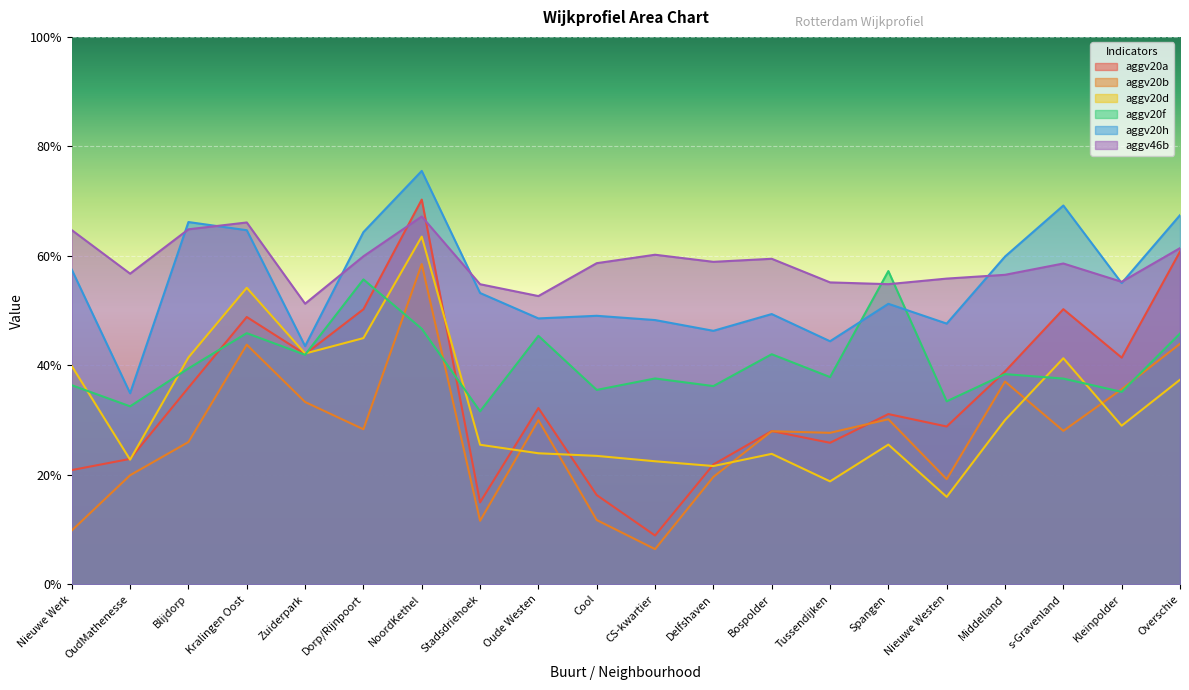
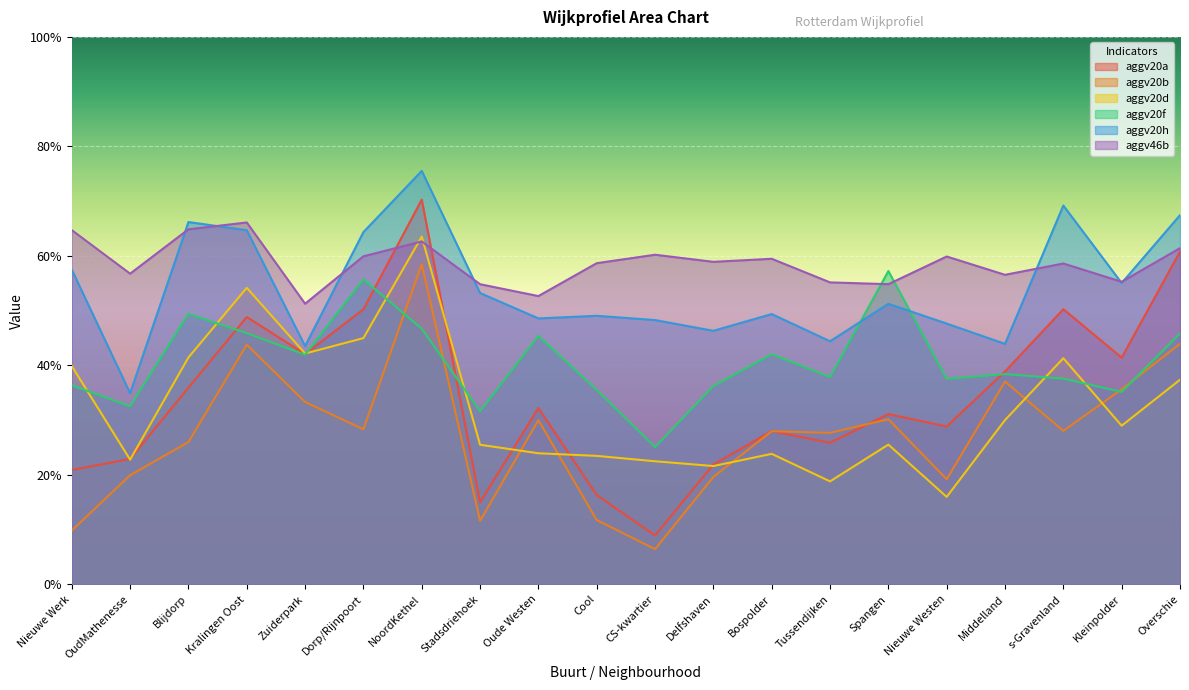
  {
    "aggv20f": {
      "Nieuwe Werk": "36%",
      "OudMathenesse": "33%",
-     "Blijdorp": "39%",
+     "Blijdorp": "49%",
      "Kralingen Oost": "46%",
      "Dorp/Rijnpoort": "56%",
      "NoordKethel": "47%",
      "Stadsdriehoek": "32%",
      "Oude Westen": "45%",
      "Cool": "36%",
-     "CS-kwartier": "38%",
+     "CS-kwartier": "25%",
      "Delfshaven": "36%",
      "Bospolder": "42%",
      "Tussendijken": "38%",
      "Spangen": "57%",
-     "Nieuwe Westen": "33%",
+     "Nieuwe Westen": "38%",
      "Middelland": "38%",
      "s-Gravenland": "38%",
      "Kleinpolder": "35%",
      "Overschie": "46%"
    },
    "aggv20h": {
      "Nieuwe Werk": "57%",
      "OudMathenesse": "35%",
      "Blijdorp": "66%",
      "Kralingen Oost": "65%",
      "Zuiderpark": "44%",
      "Dorp/Rijnpoort": "64%",
      "NoordKethel": "76%",
      "Stadsdriehoek": "53%",
      "Oude Westen": "49%",
      "Cool": "49%",
      "CS-kwartier": "48%",
      "Delfshaven": "46%",
      "Bospolder": "49%",
      "Tussendijken": "44%",
      "Spangen": "51%",
      "Nieuwe Westen": "48%",
-     "Middelland": "60%",
+     "Middelland": "44%",
      "s-Gravenland": "69%",
      "Overschie": "67%"
    },
    "aggv46b": {
      "Nieuwe Werk": "65%",
      "OudMathenesse": "57%",
      "Blijdorp": "65%",
      "Kralingen Oost": "66%",
      "Zuiderpark": "51%",
      "Dorp/Rijnpoort": "60%",
-     "NoordKethel": "67%",
+     "NoordKethel": "63%",
      "Stadsdriehoek": "55%",
      "Oude Westen": "53%",
      "Cool": "59%",
      "CS-kwartier": "60%",
      "Delfshaven": "59%",
      "Bospolder": "59%",
      "Tussendijken": "55%",
      "Spangen": "55%",
-     "Nieuwe Westen": "56%",
+     "Nieuwe Westen": "60%",
      "Middelland": "57%",
      "s-Gravenland": "59%",
      "Overschie": "61%"
    }
  }
